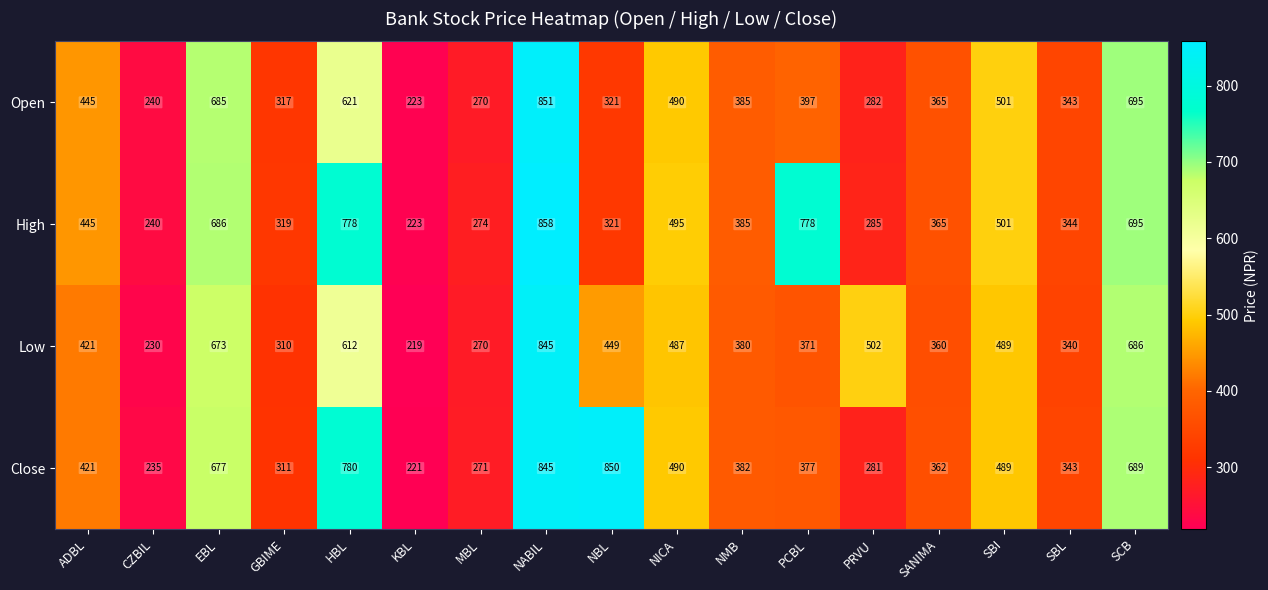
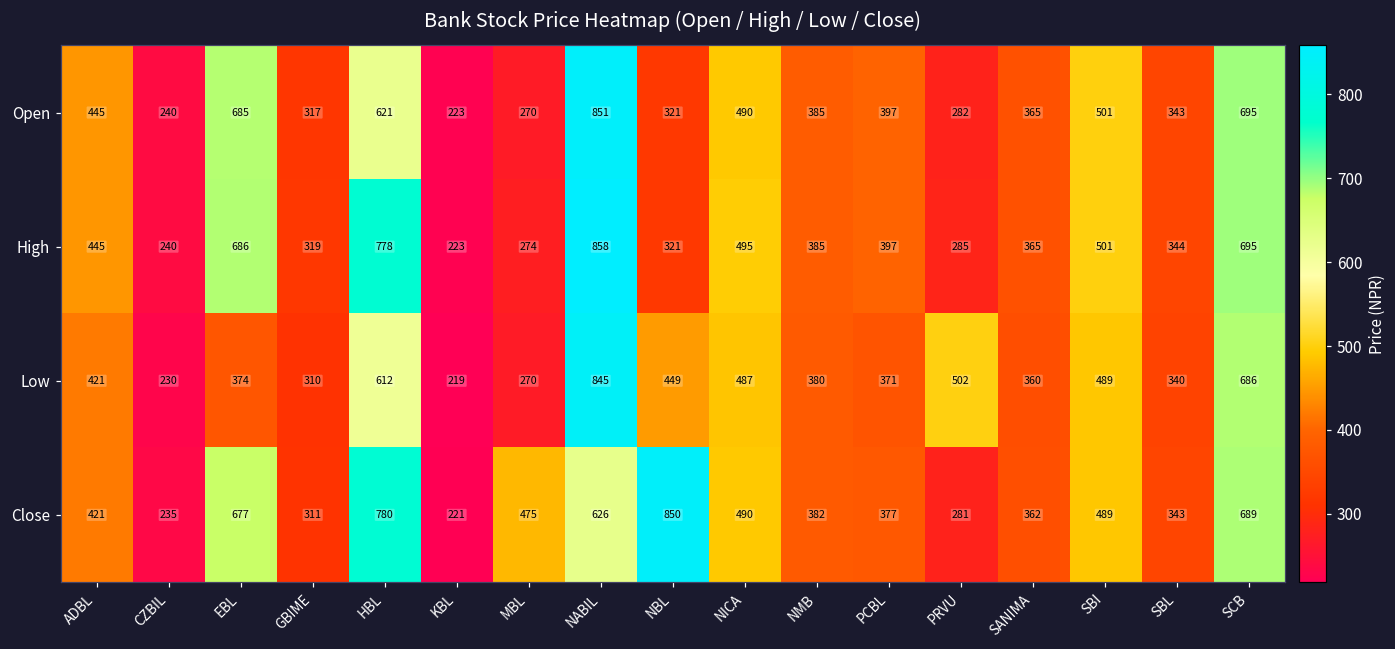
  {
    "High": {
-     "PCBL": 778
+     "PCBL": 397
    },
    "Low": {
-     "EBL": 673
+     "EBL": 374
    },
    "Close": {
-     "MBL": 271,
-     "NABIL": 845
+     "MBL": 475,
+     "NABIL": 626
    }
  }
